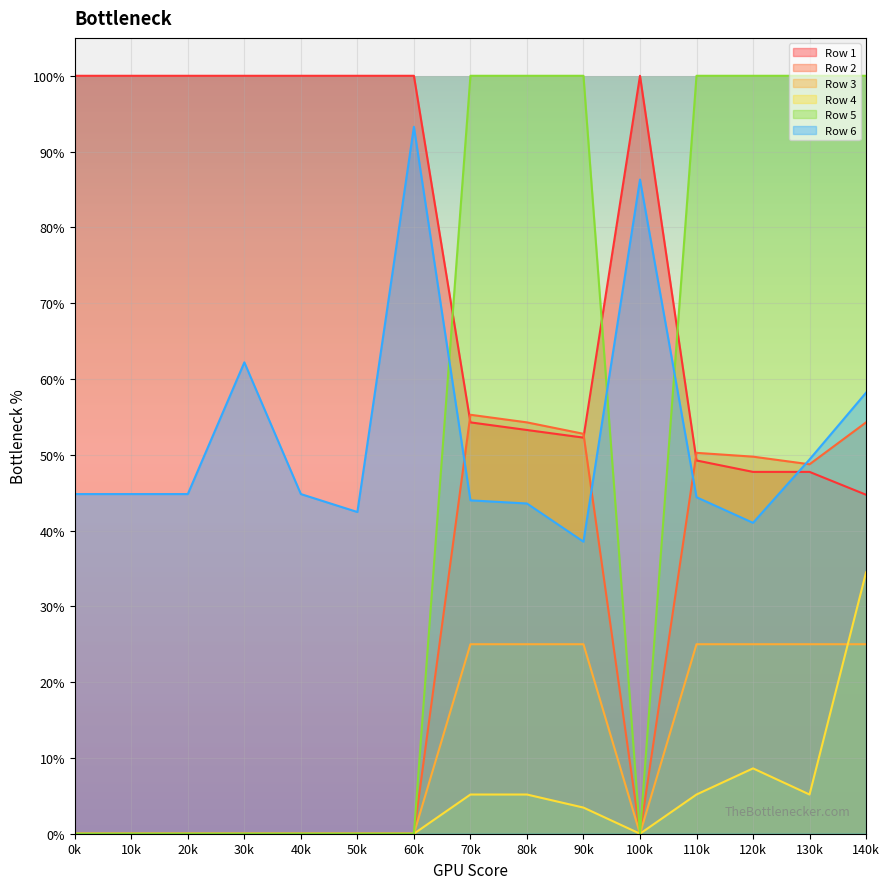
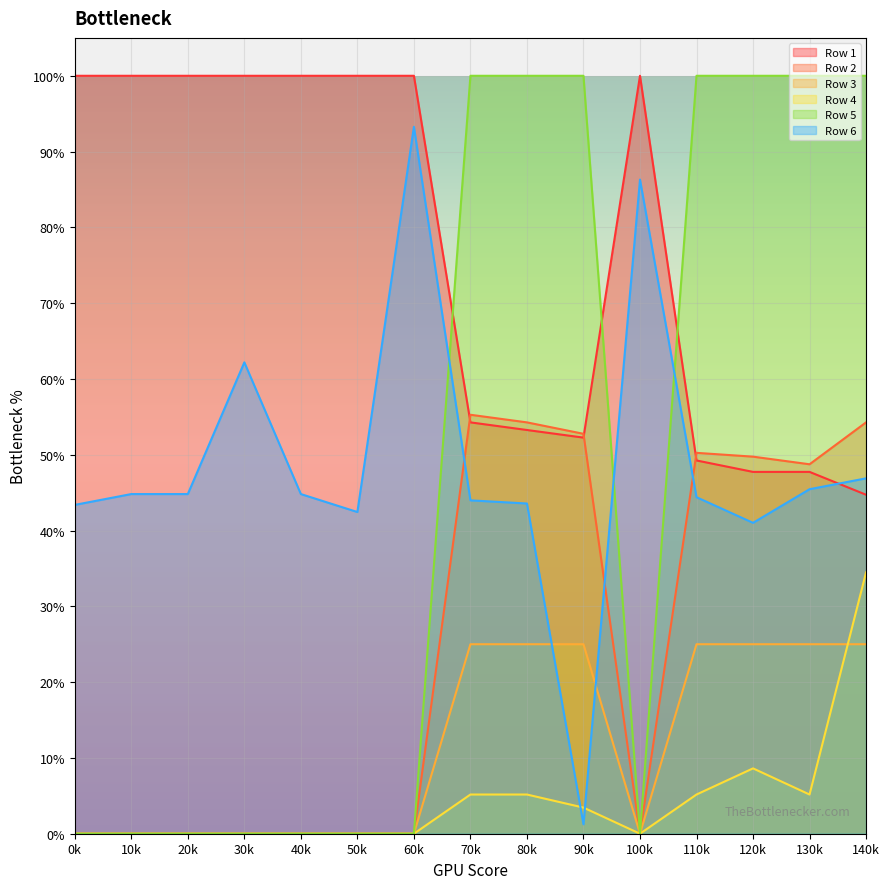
  {
    "Row 5": {
      "70k": "100%",
      "80k": "100%",
      "90k": "100%",
      "110k": "100%",
      "120k": "100%",
      "140k": "100%"
    },
    "Row 6": {
-     "0k": "45%",
+     "0k": "43%",
      "10k": "45%",
      "20k": "45%",
      "30k": "62%",
      "40k": "45%",
      "50k": "42%",
      "60k": "93%",
      "70k": "44%",
      "80k": "44%",
-     "90k": "39%",
+     "90k": "1%",
      "100k": "86%",
      "110k": "44%",
      "120k": "41%",
-     "130k": "49%",
-     "140k": "58%"
+     "130k": "45%",
+     "140k": "47%"
    }
  }
